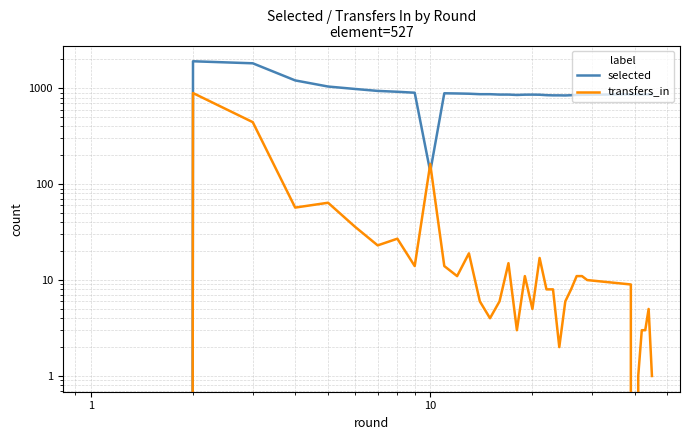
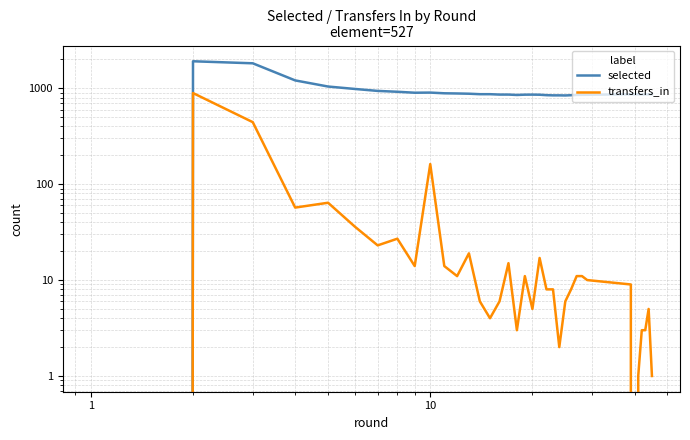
  {
    "selected": {
-     "10": 140
+     "10": 900
    },
    "transfers_in": {
      "10": 160
    }
  }
